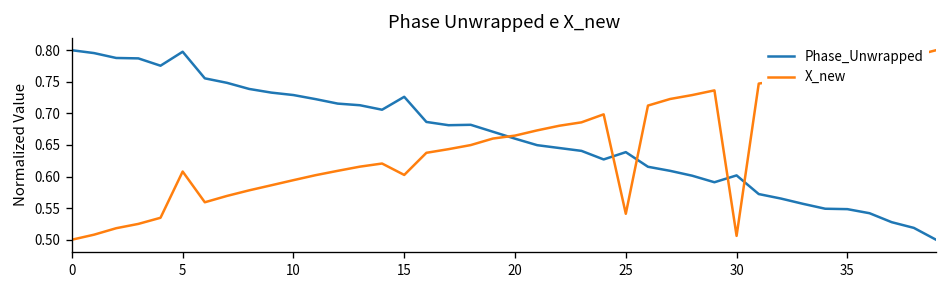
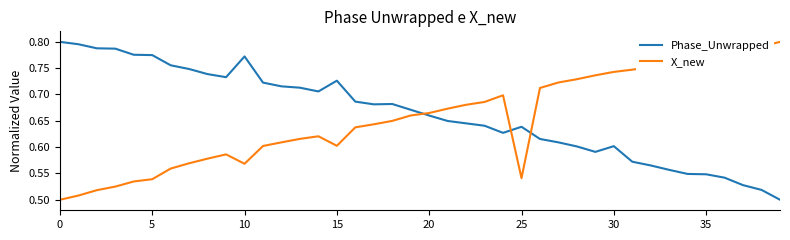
  {
    "Phase_Unwrapped": {
      "0": 0.80,
-     "5": 0.80,
-     "10": 0.73,
+     "5": 0.77,
+     "10": 0.77,
      "15": 0.73,
      "25": 0.64,
      "30": 0.60,
      "35": 0.55
    },
    "X_new": {
      "0": 0.50,
-     "5": 0.61,
-     "10": 0.59,
+     "5": 0.54,
+     "10": 0.57,
      "15": 0.60,
      "25": 0.54,
-     "30": 0.51
+     "30": 0.74
    }
  }
